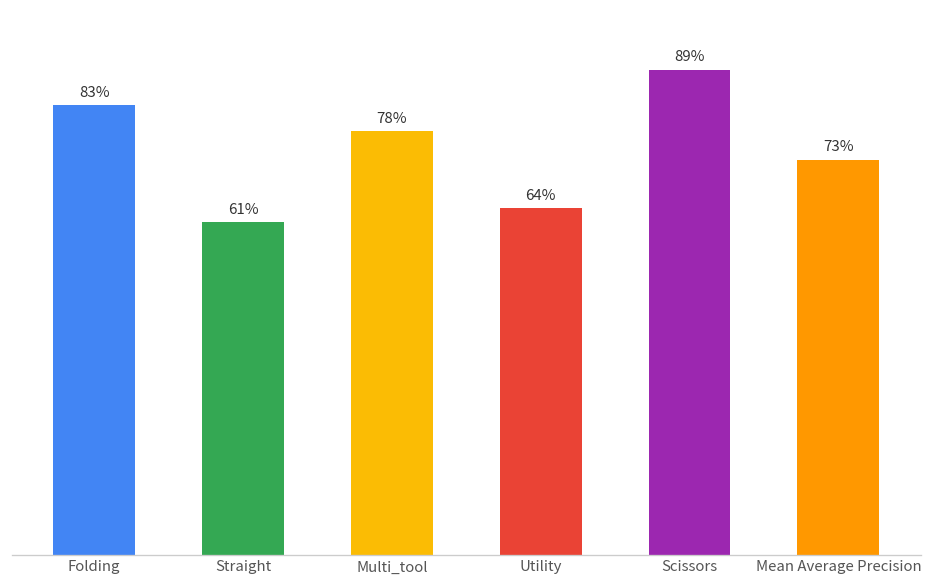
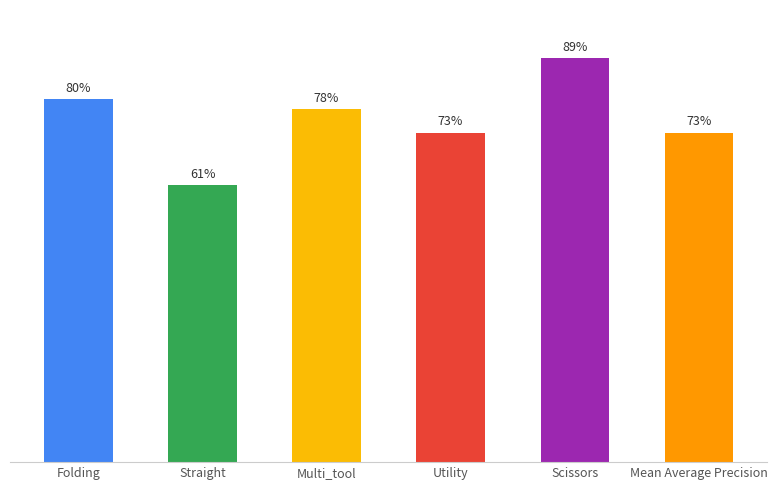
  {
-   "Folding": "83%",
+   "Folding": "80%",
    "Straight": "61%",
    "Multi_tool": "78%",
-   "Utility": "64%",
+   "Utility": "73%",
    "Scissors": "89%",
    "Mean Average Precision": "73%"
  }
